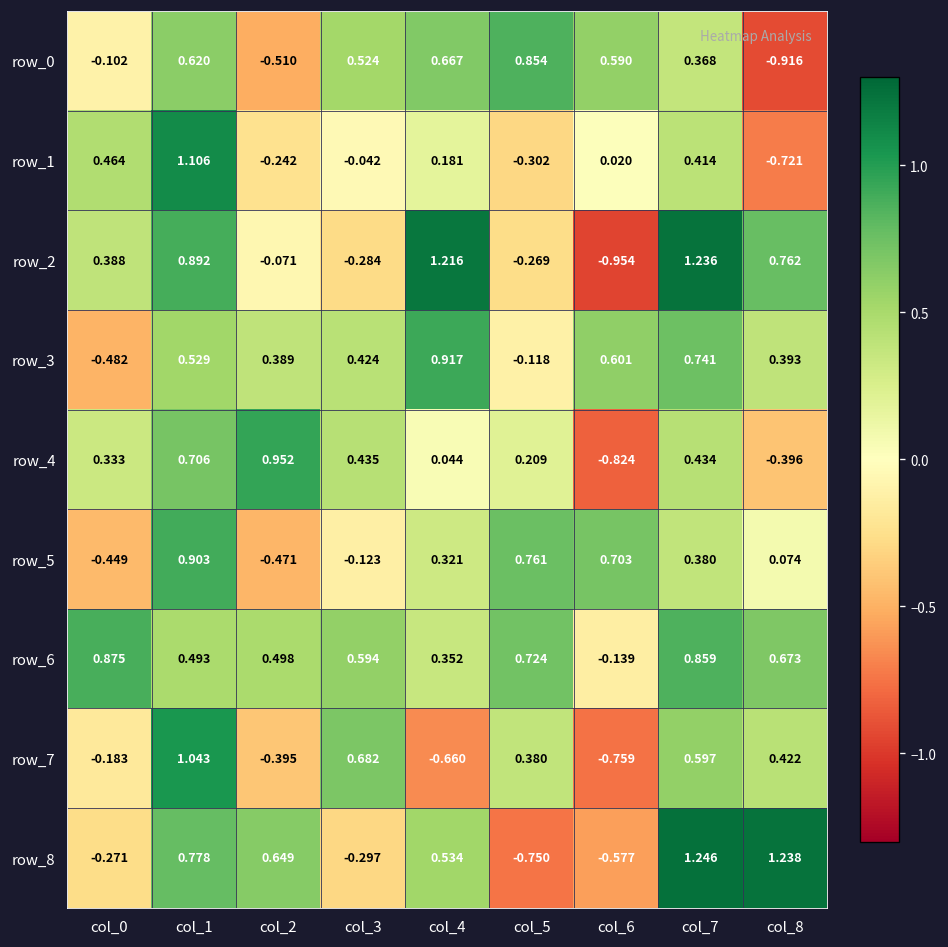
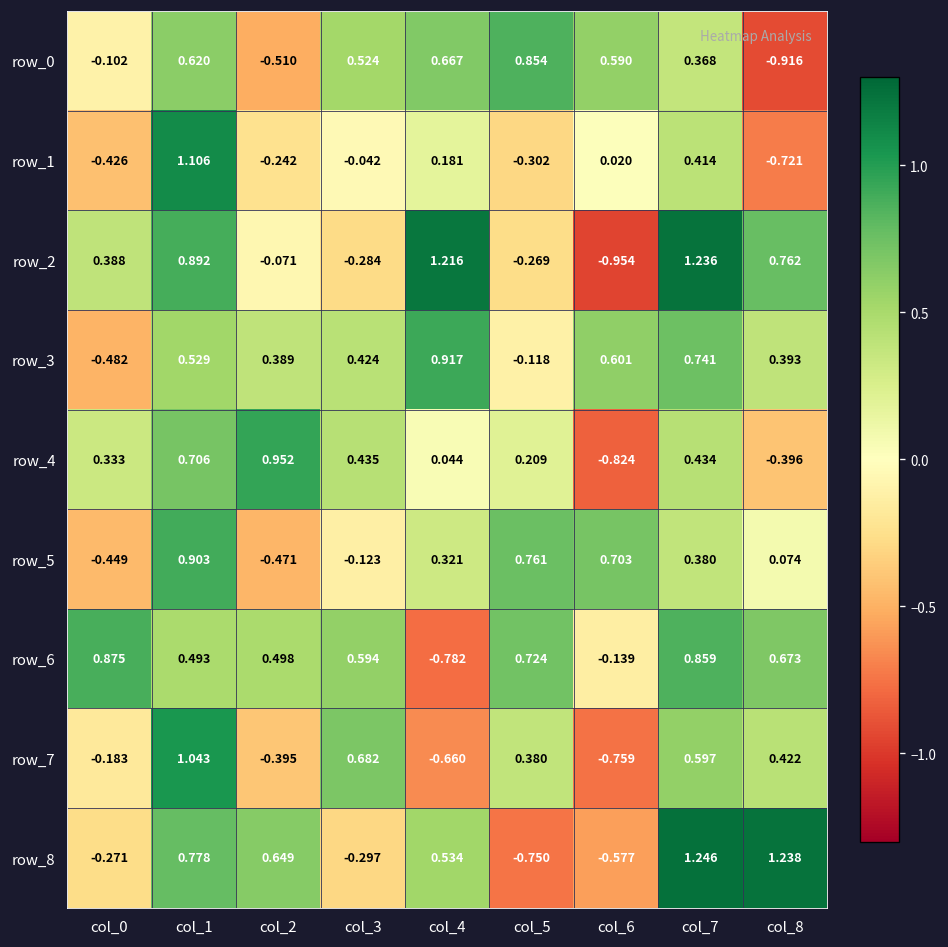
  {
    "row_0": {
      "col_0": -0.102,
      "col_1": 0.620,
      "col_2": -0.510,
      "col_3": 0.524,
      "col_4": 0.667,
      "col_5": 0.854,
      "col_6": 0.590,
      "col_7": 0.368
    },
    "row_1": {
-     "col_0": 0.464,
+     "col_0": -0.426,
      "col_1": 1.106,
      "col_2": -0.242,
      "col_3": -0.042,
      "col_4": 0.181,
      "col_5": -0.302,
      "col_6": 0.020,
      "col_7": 0.414,
      "col_8": -0.721
    },
    "row_2": {
      "col_0": 0.388,
      "col_1": 0.892,
      "col_2": -0.071,
      "col_3": -0.284,
      "col_4": 1.216,
      "col_5": -0.269,
      "col_6": -0.954,
      "col_7": 1.236,
      "col_8": 0.762
    },
    "row_3": {
      "col_0": -0.482,
      "col_1": 0.529,
      "col_2": 0.389,
      "col_3": 0.424,
      "col_4": 0.917,
      "col_5": -0.118,
      "col_6": 0.601,
      "col_7": 0.741,
      "col_8": 0.393
    },
    "row_4": {
      "col_0": 0.333,
      "col_1": 0.706,
      "col_2": 0.952,
      "col_3": 0.435,
      "col_4": 0.044,
      "col_5": 0.209,
      "col_6": -0.824,
      "col_7": 0.434,
      "col_8": -0.396
    },
    "row_5": {
      "col_0": -0.449,
      "col_1": 0.903,
      "col_2": -0.471,
      "col_3": -0.123,
      "col_4": 0.321,
      "col_5": 0.761,
      "col_6": 0.703,
      "col_7": 0.380,
      "col_8": 0.074
    },
    "row_6": {
      "col_0": 0.875,
      "col_1": 0.493,
      "col_2": 0.498,
      "col_3": 0.594,
-     "col_4": 0.352,
+     "col_4": -0.782,
      "col_5": 0.724,
      "col_6": -0.139,
      "col_7": 0.859,
      "col_8": 0.673
    },
    "row_7": {
      "col_0": -0.183,
      "col_1": 1.043,
      "col_2": -0.395,
      "col_3": 0.682,
      "col_4": -0.660,
      "col_5": 0.380,
      "col_6": -0.759,
      "col_7": 0.597,
      "col_8": 0.422
    },
    "row_8": {
      "col_0": -0.271,
      "col_1": 0.778,
      "col_2": 0.649,
      "col_3": -0.297,
      "col_4": 0.534,
      "col_5": -0.750,
      "col_6": -0.577,
      "col_7": 1.246,
      "col_8": 1.238
    }
  }
